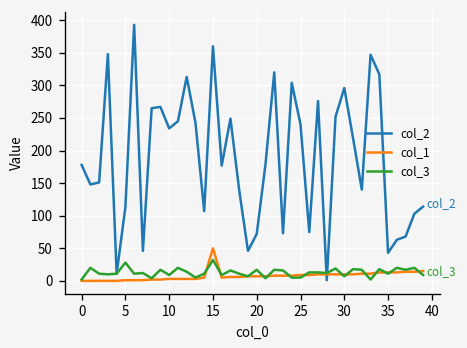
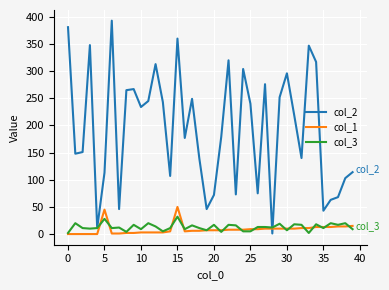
  {
    "col_2": {
-     "0": 180,
+     "0": 380,
      "5": 110,
      "10": 230,
      "15": 360,
      "20": 70,
      "25": 240,
      "30": 300,
      "35": 40
    },
    "col_1": {
-     "5": 0,
+     "5": 50,
      "10": 0,
      "15": 50,
      "20": 10
    },
    "col_3": {
      "5": 30,
      "10": 10,
      "15": 30,
      "20": 20
    }
  }
